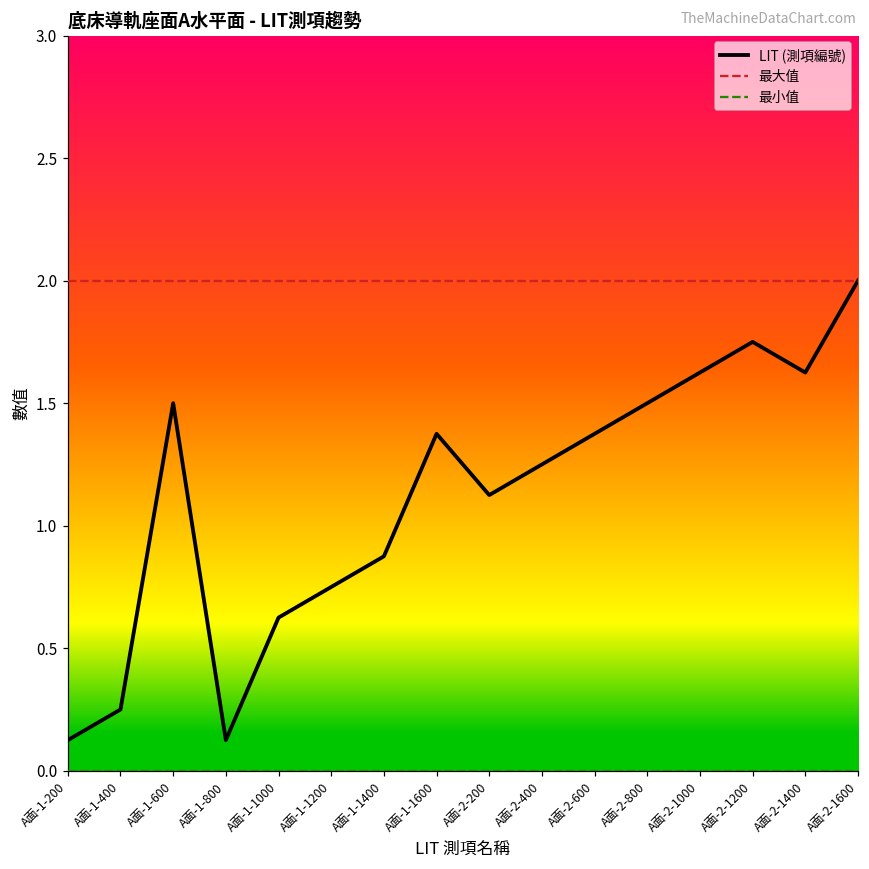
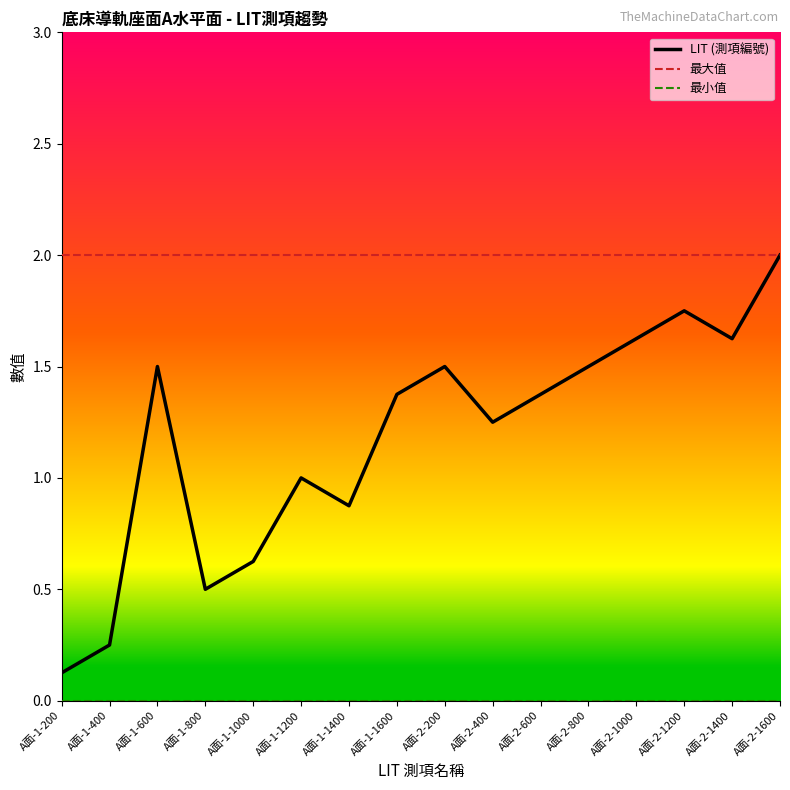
  {
    "LIT (測項編號)": {
      "A面-1-200": 0.13,
      "A面-1-400": 0.25,
      "A面-1-600": 1.50,
-     "A面-1-800": 0.13,
+     "A面-1-800": 0.50,
      "A面-1-1000": 0.63,
-     "A面-1-1200": 0.75,
+     "A面-1-1200": 1.00,
      "A面-1-1400": 0.88,
      "A面-1-1600": 1.38,
-     "A面-2-200": 1.13,
+     "A面-2-200": 1.50,
      "A面-2-400": 1.25,
      "A面-2-600": 1.38,
      "A面-2-800": 1.50,
      "A面-2-1000": 1.63,
      "A面-2-1200": 1.75,
      "A面-2-1400": 1.63
    },
    "最大值": {
      "A面-1-200": 2.00,
      "A面-1-400": 2.00,
      "A面-1-600": 2.00,
      "A面-1-800": 2.00,
      "A面-1-1000": 2.00,
      "A面-1-1200": 2.00,
      "A面-1-1400": 2.00,
      "A面-1-1600": 2.00,
      "A面-2-200": 2.00,
      "A面-2-400": 2.00,
      "A面-2-600": 2.00,
      "A面-2-800": 2.00,
      "A面-2-1000": 2.00,
      "A面-2-1200": 2.00,
      "A面-2-1400": 2.00
    },
    "最小值": {
      "A面-1-200": 0.00,
      "A面-1-400": 0.00,
      "A面-1-600": 0.00,
      "A面-1-800": 0.00,
      "A面-1-1000": 0.00,
      "A面-1-1200": 0.00,
      "A面-1-1400": 0.00,
      "A面-1-1600": 0.00,
      "A面-2-200": 0.00,
      "A面-2-400": 0.00,
      "A面-2-600": 0.00,
      "A面-2-800": 0.00,
      "A面-2-1000": 0.00,
      "A面-2-1200": 0.00,
      "A面-2-1400": 0.00,
      "A面-2-1600": 0.00
    }
  }
